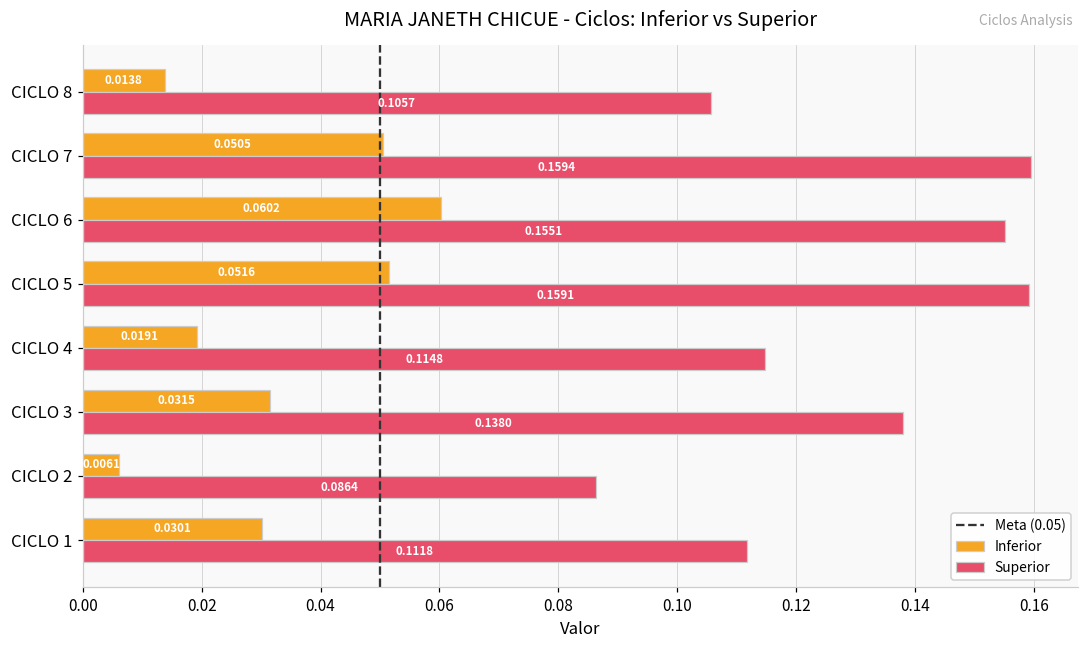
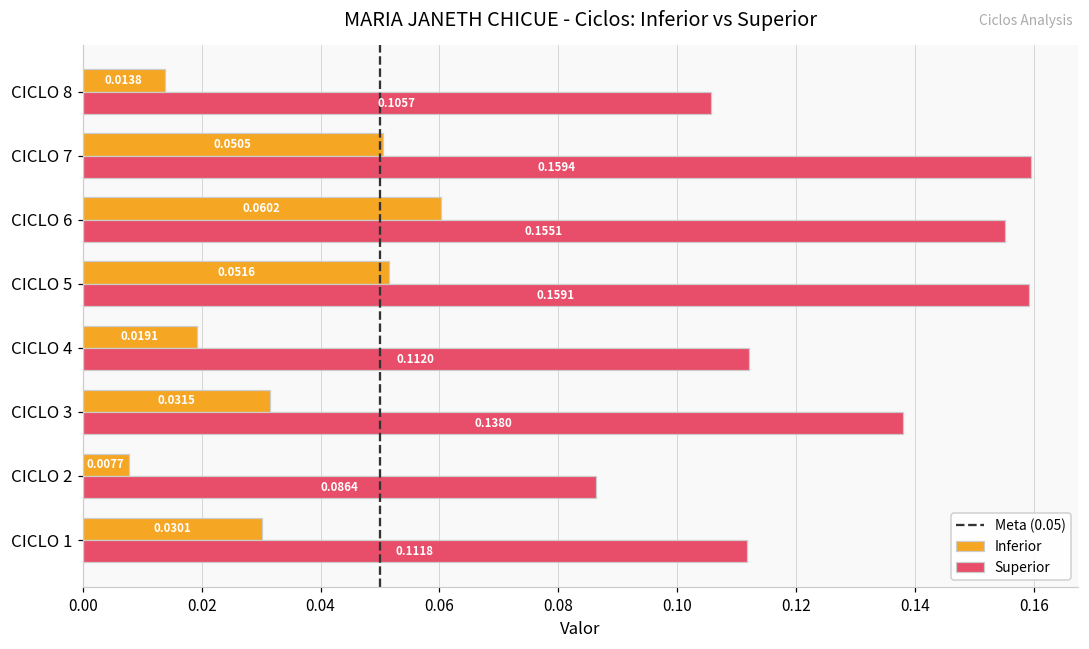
  {
    "Inferior": {
      "CICLO 8": 0.0138,
      "CICLO 7": 0.0505,
      "CICLO 6": 0.0602,
      "CICLO 5": 0.0516,
      "CICLO 4": 0.0191,
      "CICLO 3": 0.0315,
-     "CICLO 2": 0.0061,
+     "CICLO 2": 0.0077,
      "CICLO 1": 0.0301
    },
    "Superior": {
      "CICLO 8": 0.1057,
      "CICLO 7": 0.1594,
      "CICLO 6": 0.1551,
      "CICLO 5": 0.1591,
-     "CICLO 4": 0.1148,
+     "CICLO 4": 0.1120,
      "CICLO 3": 0.1380,
      "CICLO 2": 0.0864,
      "CICLO 1": 0.1118
    }
  }
